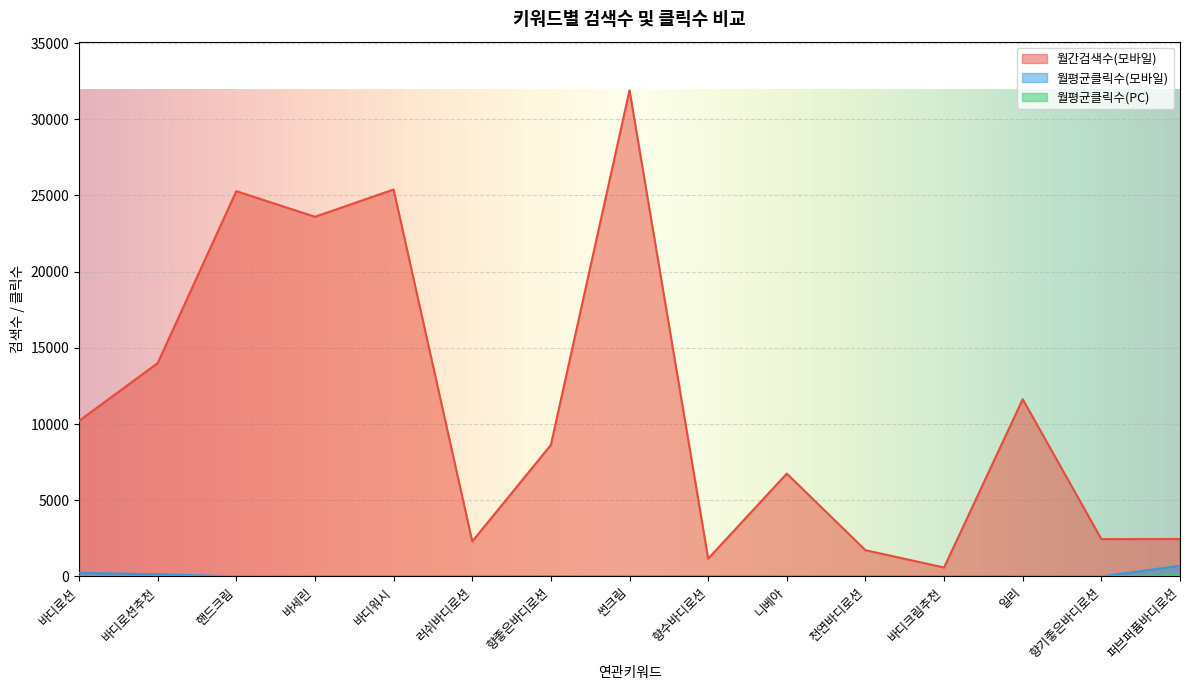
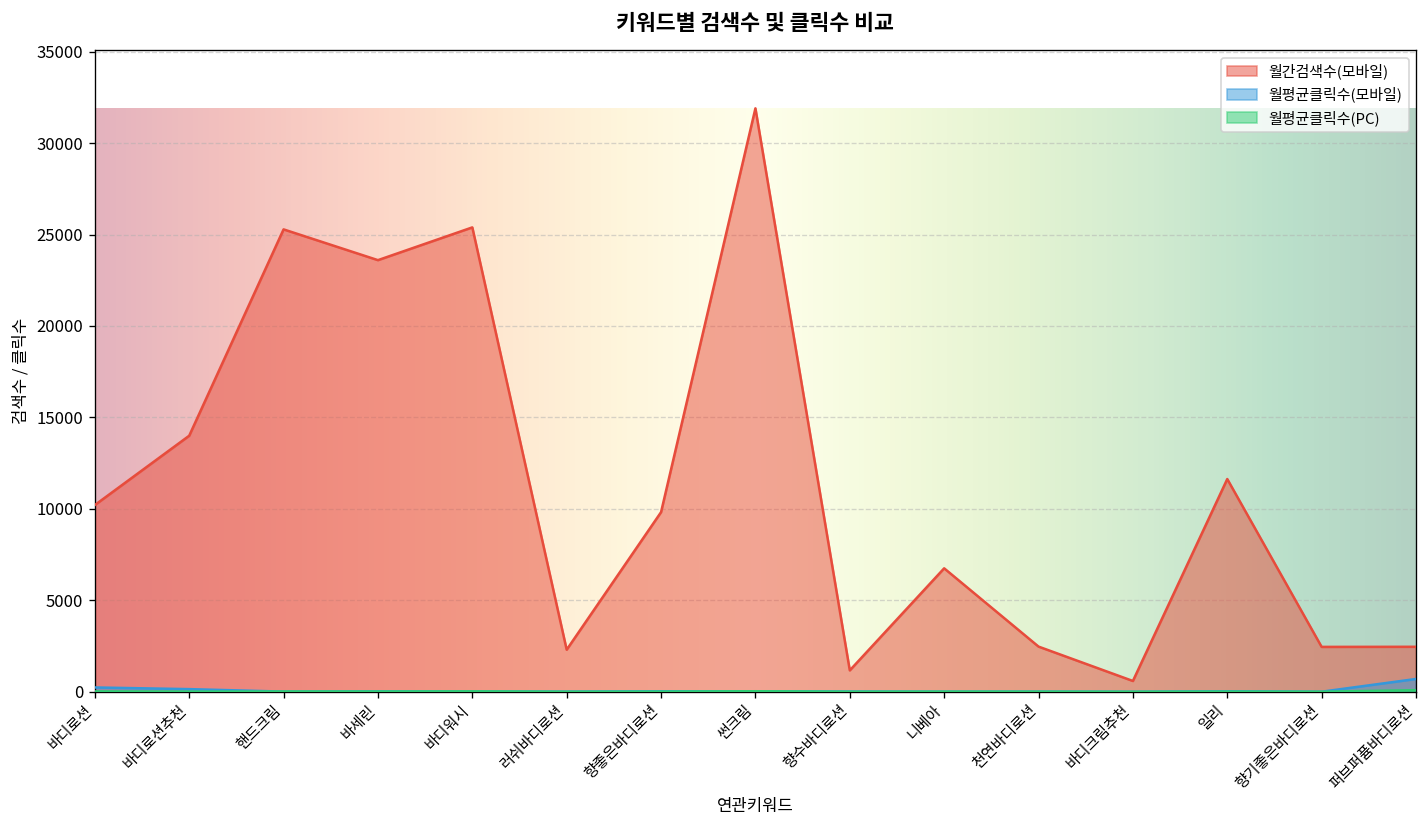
  {
    "월간검색수(모바일)": {
      "바디로션": 10200,
      "바디로션추천": 14000,
      "핸드크림": 25300,
      "바세린": 23600,
      "바디워시": 25400,
      "러쉬바디로션": 2300,
-     "향좋은바디로션": 8600,
+     "향좋은바디로션": 9800,
      "썬크림": 31900,
      "향수바디로션": 1200,
      "니베아": 6800,
-     "천연바디로션": 1700,
+     "천연바디로션": 2500,
      "바디크림추천": 600,
      "일리": 11600,
      "향기좋은바디로션": 2500,
      "퍼브퍼퓸바디로션": 2500
    },
    "월평균클릭수(모바일)": {
      "바디로션": 200,
      "퍼브퍼퓸바디로션": 700
    },
    "월평균클릭수(PC)": {
      "바디로션": 0,
      "퍼브퍼퓸바디로션": 100
    }
  }
